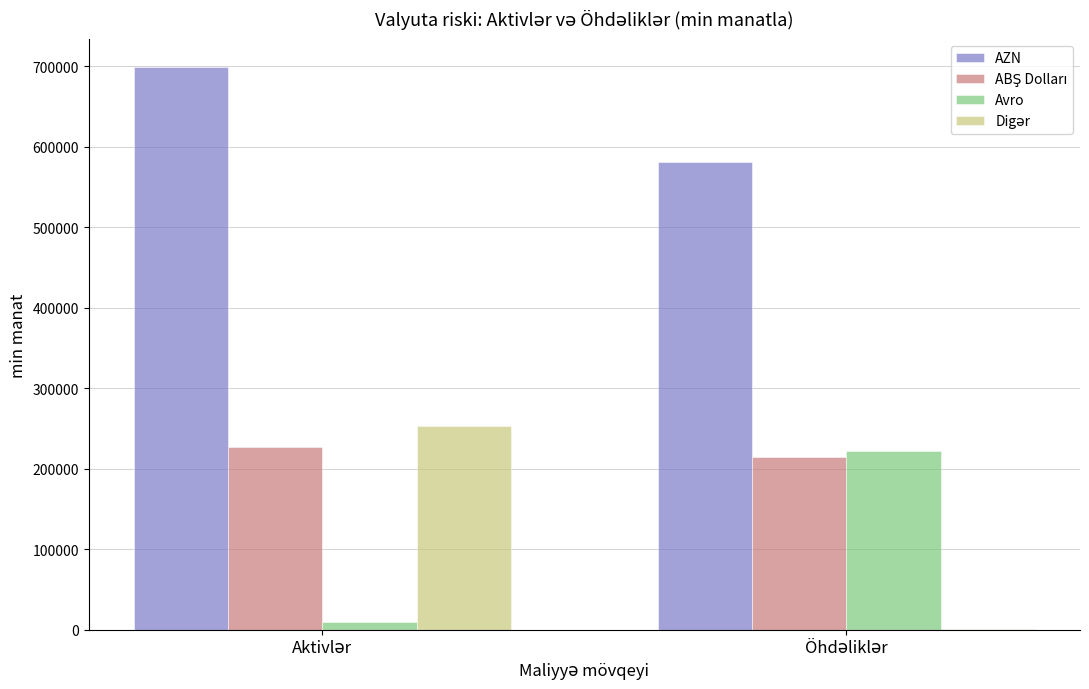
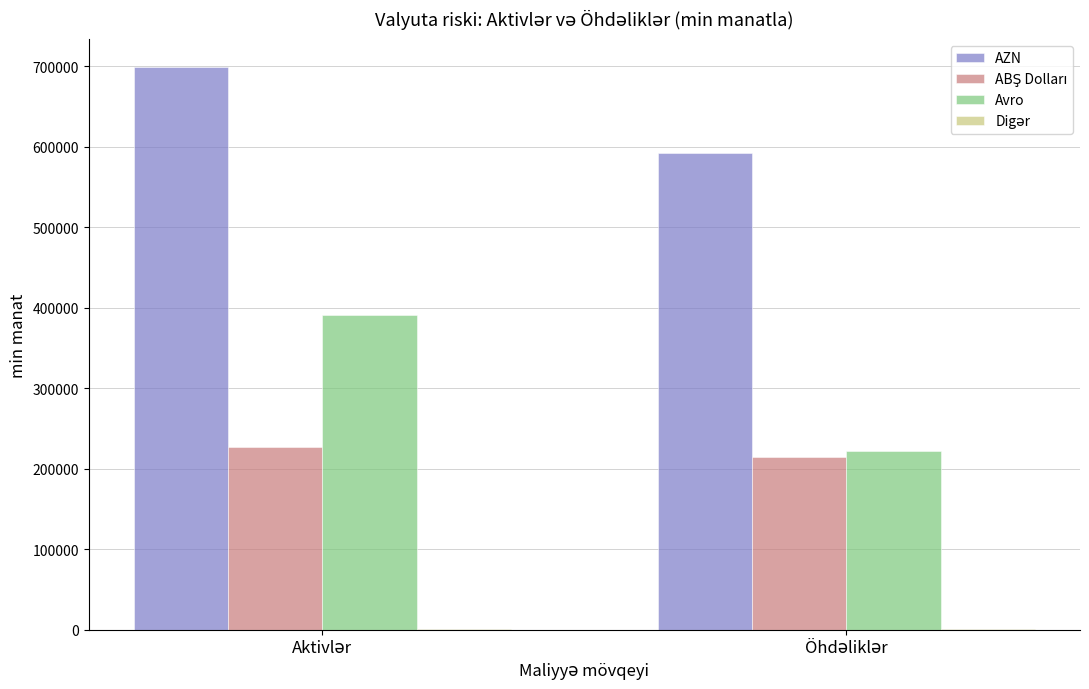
  {
    "AZN": {
      "Aktivlər": 700000,
-     "Öhdəliklər": 580000
+     "Öhdəliklər": 590000
    },
    "ABŞ Dolları": {
      "Aktivlər": 230000,
      "Öhdəliklər": 210000
    },
    "Avro": {
-     "Aktivlər": 10000,
+     "Aktivlər": 390000,
      "Öhdəliklər": 220000
    },
    "Digər": {
-     "Aktivlər": 250000
+     "Aktivlər": 0
    }
  }
